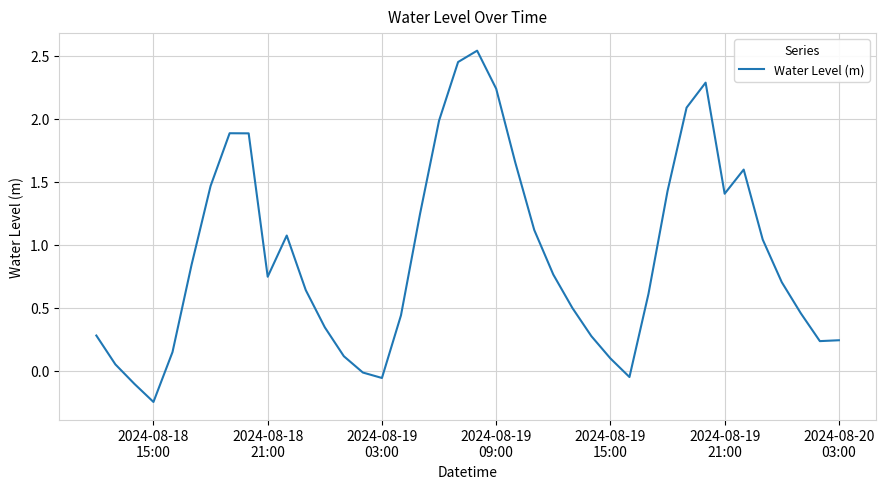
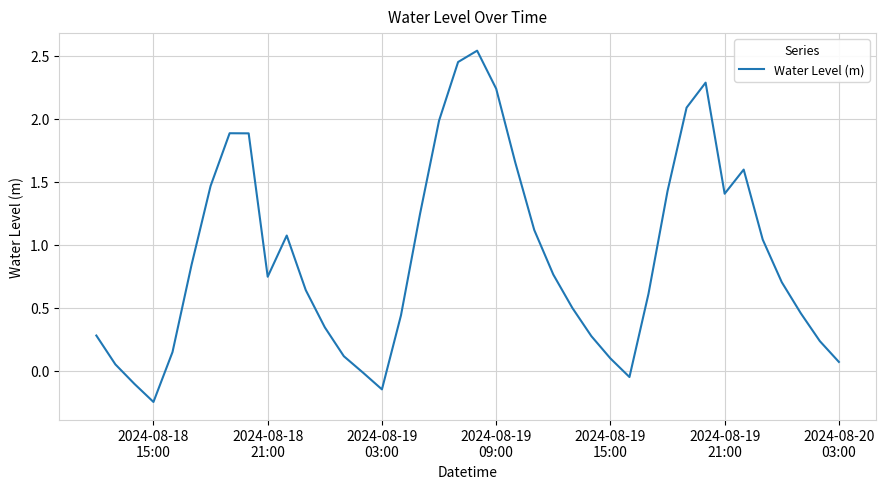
  {
    "2024-08-18 15:00": -0.25,
    "2024-08-18 21:00": 0.75,
-   "2024-08-19 03:00": -0.06,
+   "2024-08-19 03:00": -0.15,
    "2024-08-19 09:00": 2.24,
    "2024-08-19 15:00": 0.10,
    "2024-08-19 21:00": 1.40,
-   "2024-08-20 03:00": 0.24
+   "2024-08-20 03:00": 0.07
  }
